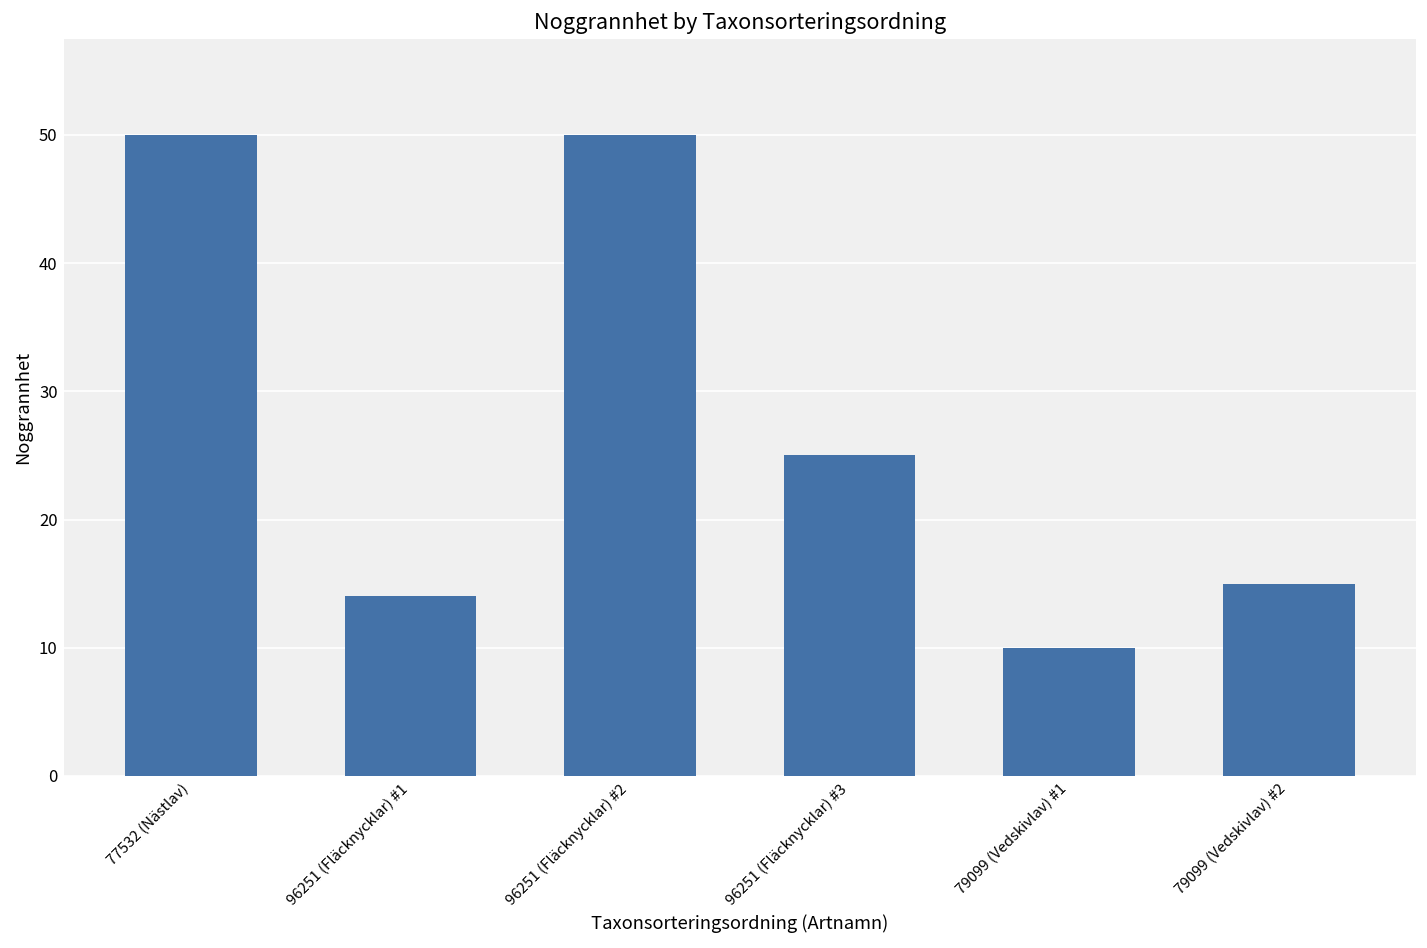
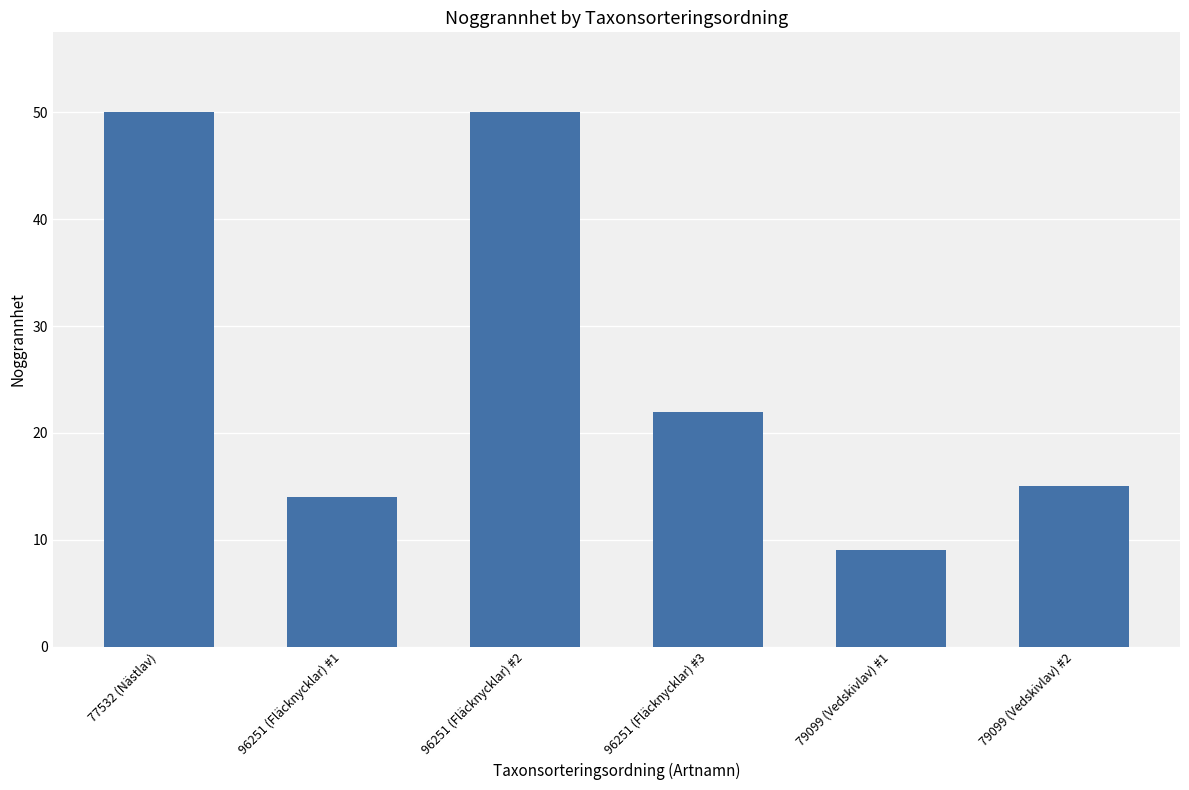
  {
    "77532 (Nästlav)": 50,
    "96251 (Fläcknycklar) #1": 14,
    "96251 (Fläcknycklar) #2": 50,
-   "96251 (Fläcknycklar) #3": 25,
-   "79099 (Vedskivlav) #1": 10,
+   "96251 (Fläcknycklar) #3": 22,
+   "79099 (Vedskivlav) #1": 9,
    "79099 (Vedskivlav) #2": 15
  }
